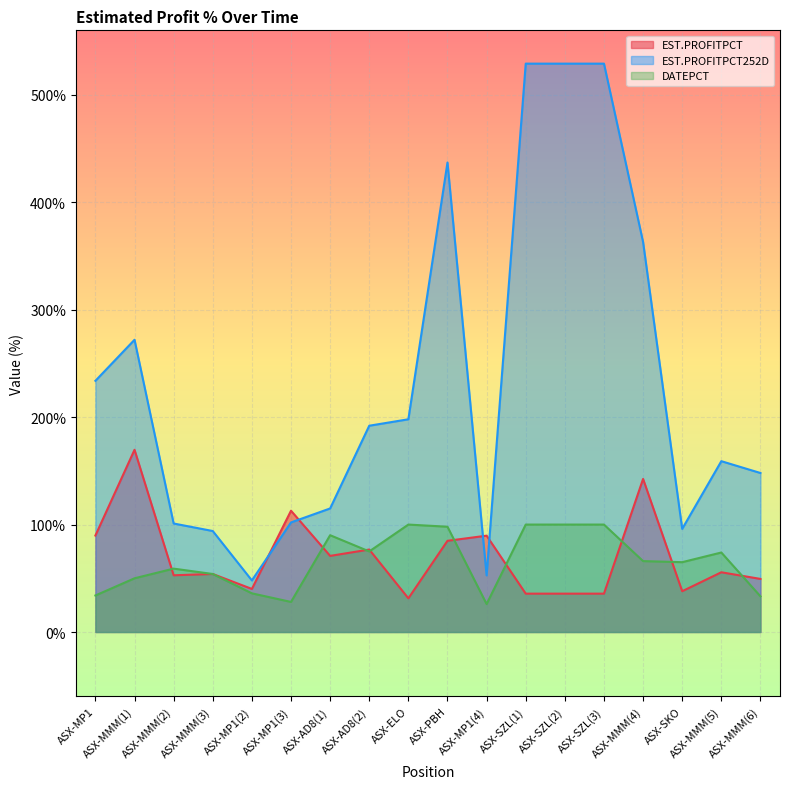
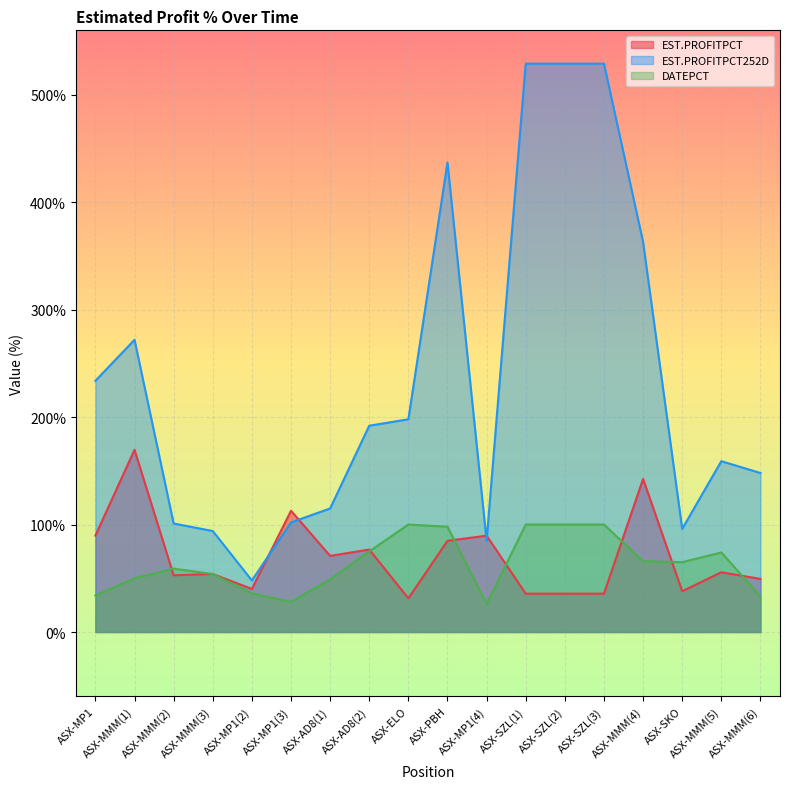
  {
    "EST.PROFITPCT": {
      "ASX-MP1": "90%",
      "ASX-MMM(1)": "170%",
      "ASX-MMM(2)": "53%",
      "ASX-MP1(2)": "40%",
      "ASX-MP1(3)": "113%",
      "ASX-AD8(1)": "71%",
      "ASX-ELO": "31%",
      "ASX-PBH": "85%",
      "ASX-MP1(4)": "90%",
      "ASX-SZL(1)": "36%",
      "ASX-SZL(2)": "36%",
      "ASX-SZL(3)": "36%",
      "ASX-MMM(4)": "142%",
      "ASX-SKO": "38%",
      "ASX-MMM(5)": "56%",
      "ASX-MMM(6)": "49%"
    },
    "EST.PROFITPCT252D": {
      "ASX-MP1": "234%",
      "ASX-MMM(1)": "272%",
      "ASX-MMM(2)": "101%",
      "ASX-MMM(3)": "94%",
      "ASX-MP1(2)": "48%",
      "ASX-MP1(3)": "102%",
      "ASX-AD8(1)": "115%",
      "ASX-AD8(2)": "192%",
      "ASX-ELO": "198%",
      "ASX-PBH": "437%",
-     "ASX-MP1(4)": "53%",
+     "ASX-MP1(4)": "85%",
      "ASX-SZL(1)": "529%",
      "ASX-SZL(2)": "529%",
      "ASX-SZL(3)": "529%",
      "ASX-MMM(4)": "363%",
      "ASX-SKO": "96%",
      "ASX-MMM(5)": "159%",
      "ASX-MMM(6)": "148%"
    },
    "DATEPCT": {
      "ASX-MP1": "34%",
      "ASX-MMM(1)": "50%",
      "ASX-MMM(2)": "59%",
      "ASX-MP1(2)": "36%",
      "ASX-MP1(3)": "28%",
-     "ASX-AD8(1)": "90%",
+     "ASX-AD8(1)": "49%",
      "ASX-ELO": "100%",
      "ASX-PBH": "98%",
      "ASX-MP1(4)": "26%",
      "ASX-SZL(1)": "100%",
      "ASX-SZL(2)": "100%",
      "ASX-SZL(3)": "100%",
      "ASX-MMM(4)": "66%",
      "ASX-SKO": "65%",
      "ASX-MMM(5)": "74%",
      "ASX-MMM(6)": "33%"
    }
  }
